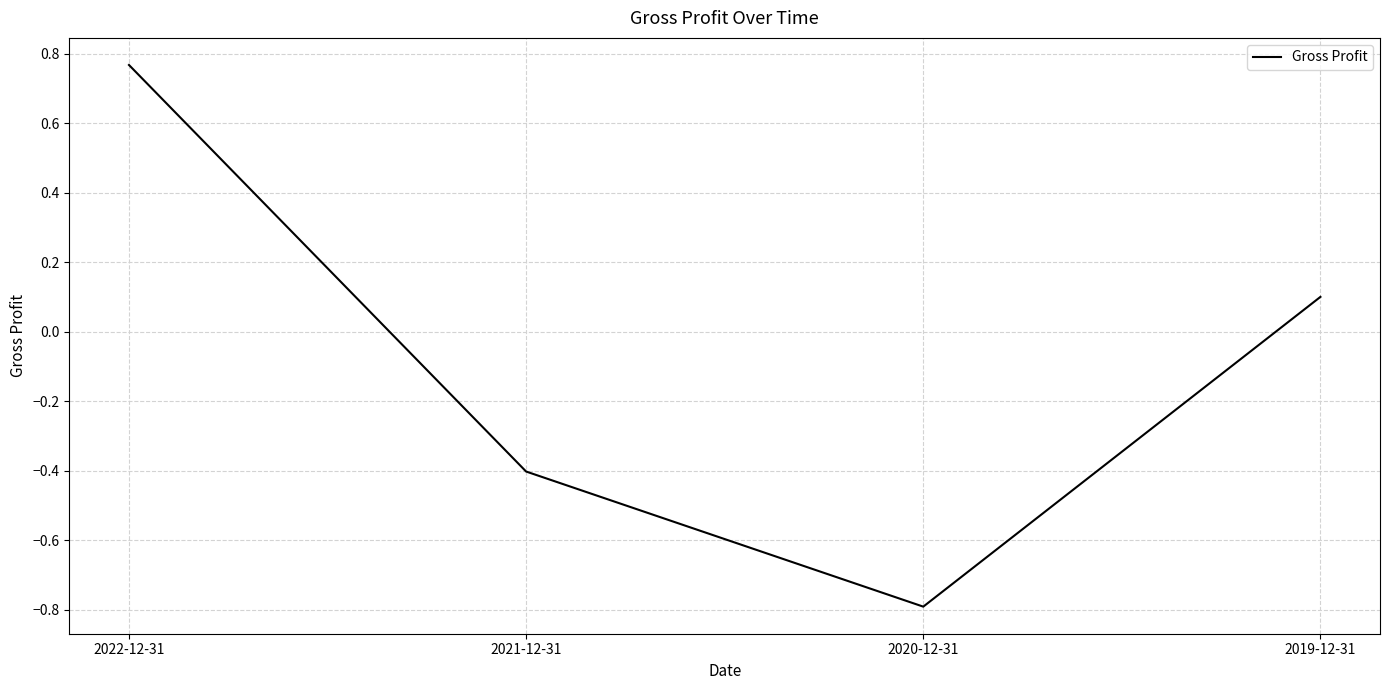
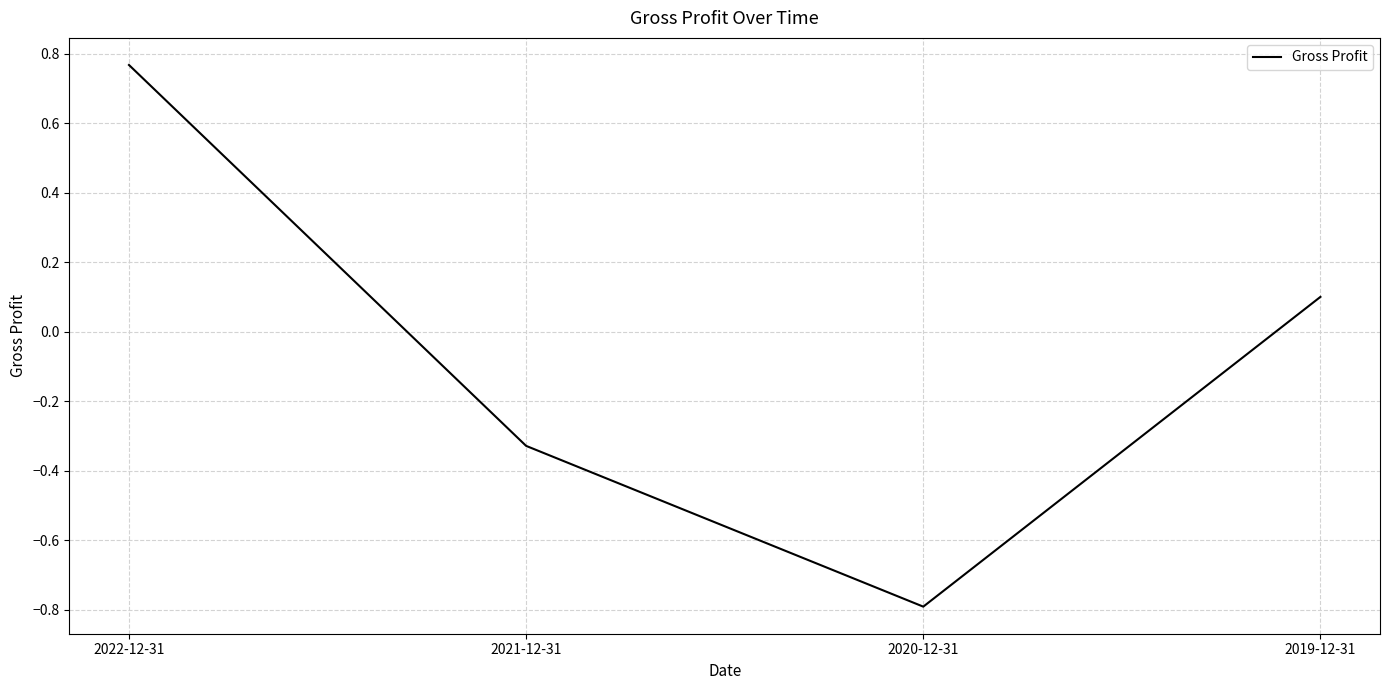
  {
    "2022-12-31": 0.77,
-   "2021-12-31": -0.40,
+   "2021-12-31": -0.33,
    "2020-12-31": -0.79,
    "2019-12-31": 0.10
  }
